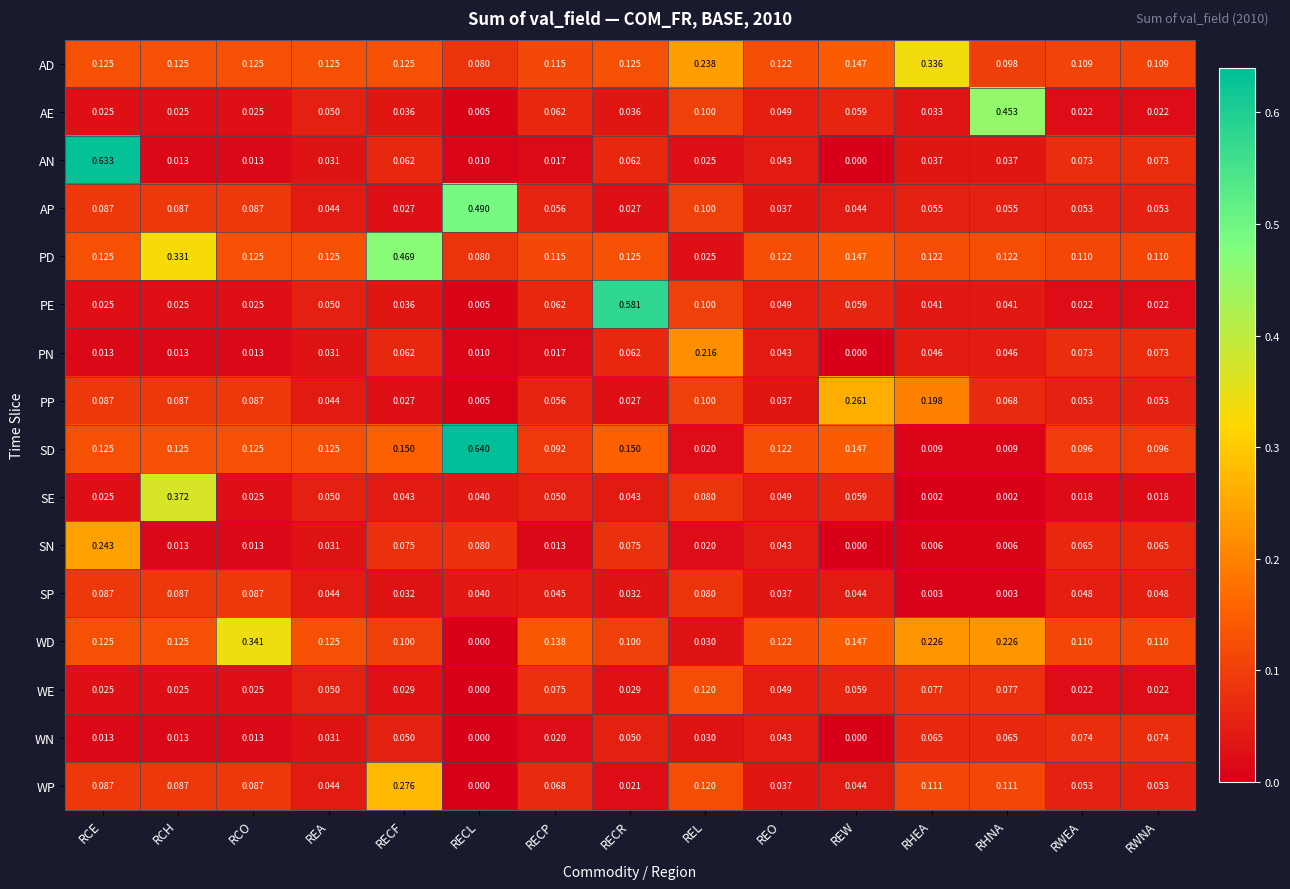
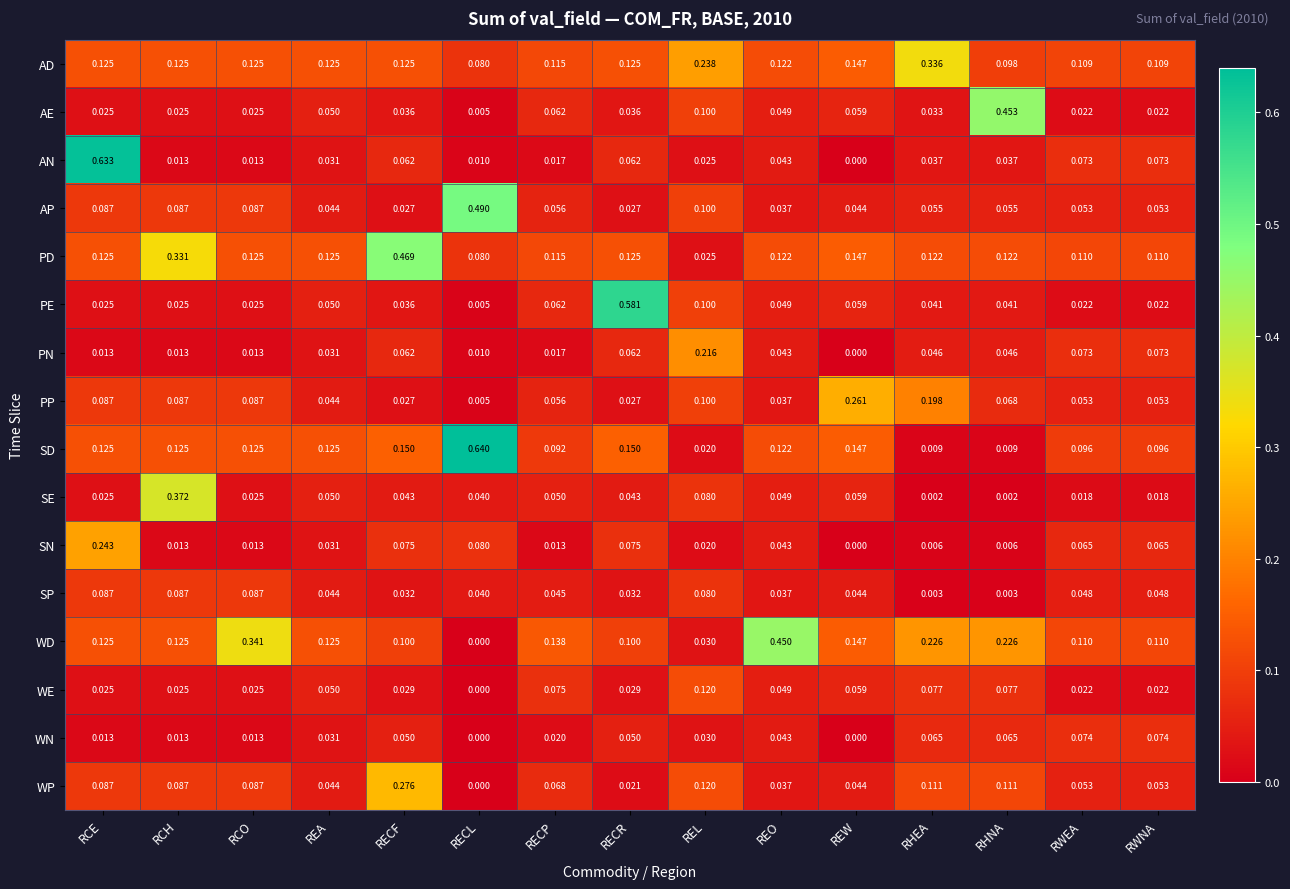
  {
    "WD": {
      "RCE": 0.125,
      "RCH": 0.125,
      "RCO": 0.341,
      "REA": 0.125,
      "RECF": 0.100,
      "RECL": 0.000,
      "RECP": 0.138,
      "RECR": 0.100,
      "REL": 0.030,
-     "REO": 0.122,
+     "REO": 0.450,
      "REW": 0.147,
      "RHEA": 0.226,
      "RHNA": 0.226,
      "RWEA": 0.110,
      "RWNA": 0.110
    }
  }
